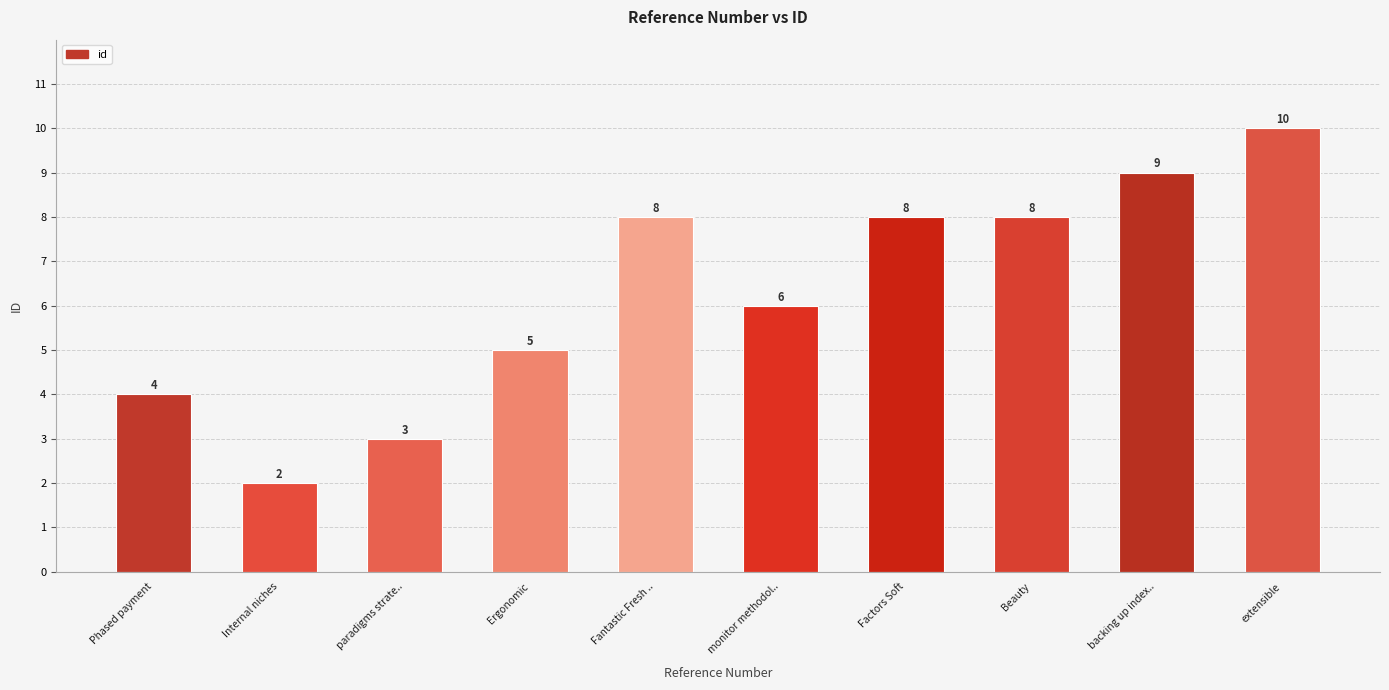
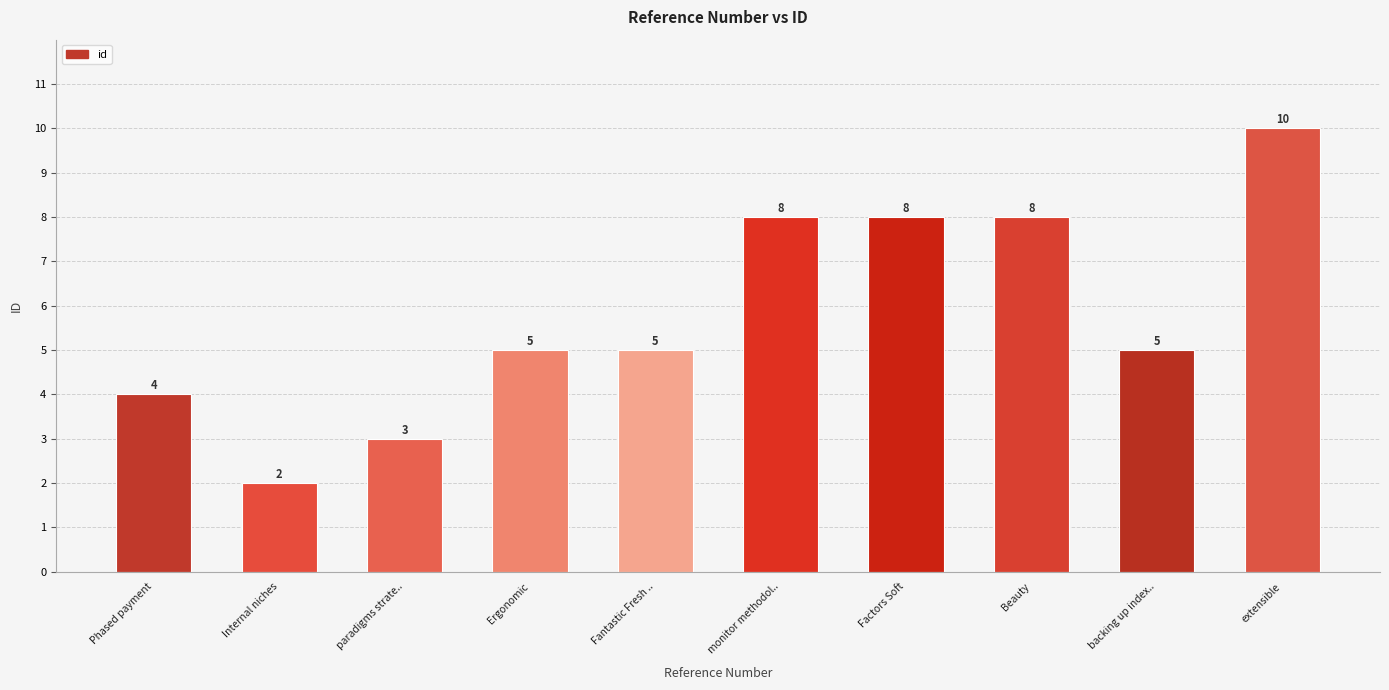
  {
    "Phased payment": 4,
    "Internal niches": 2,
    "paradigms strate..": 3,
    "Ergonomic": 5,
-   "Fantastic Fresh ..": 8,
-   "monitor methodol..": 6,
+   "Fantastic Fresh ..": 5,
+   "monitor methodol..": 8,
    "Factors Soft": 8,
    "Beauty": 8,
-   "backing up index..": 9,
+   "backing up index..": 5,
    "extensible": 10
  }
